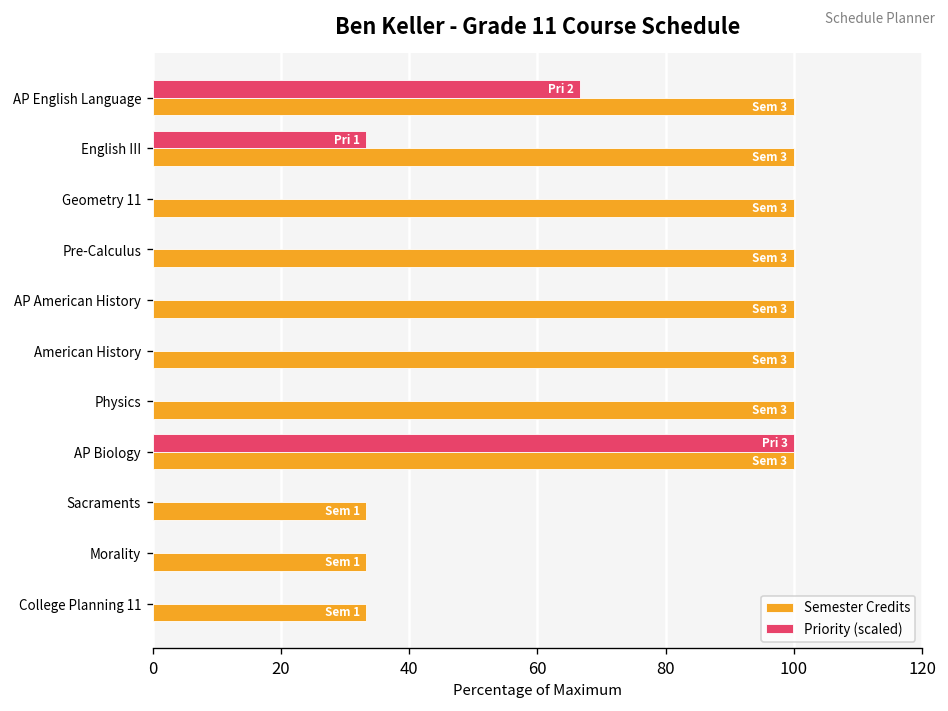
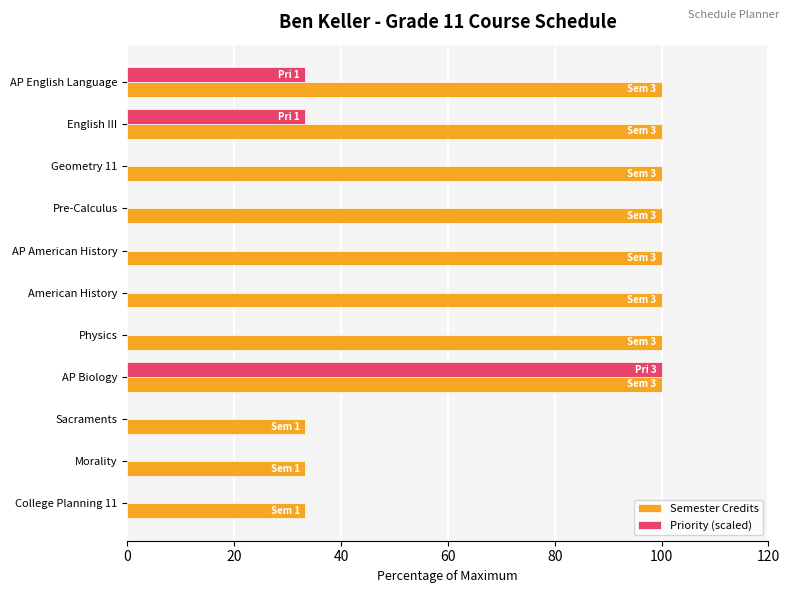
  {
    "Priority (scaled)": {
-     "AP English Language": 2
+     "AP English Language": 1
    }
  }
